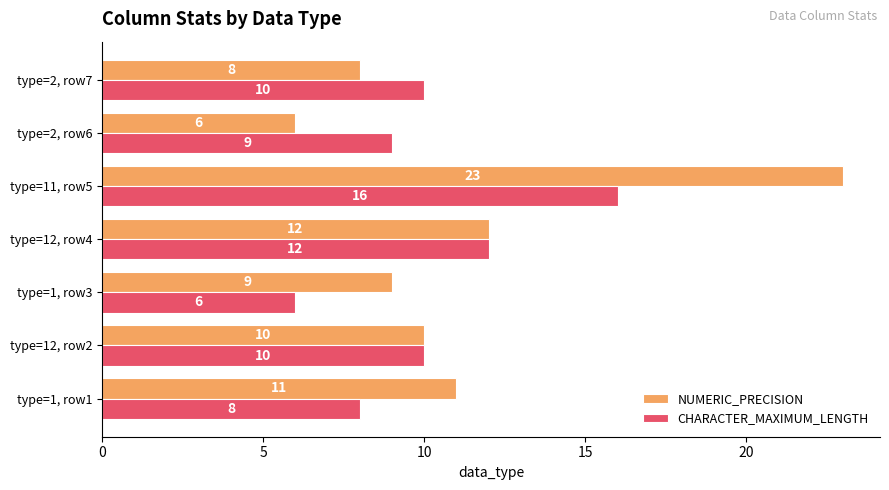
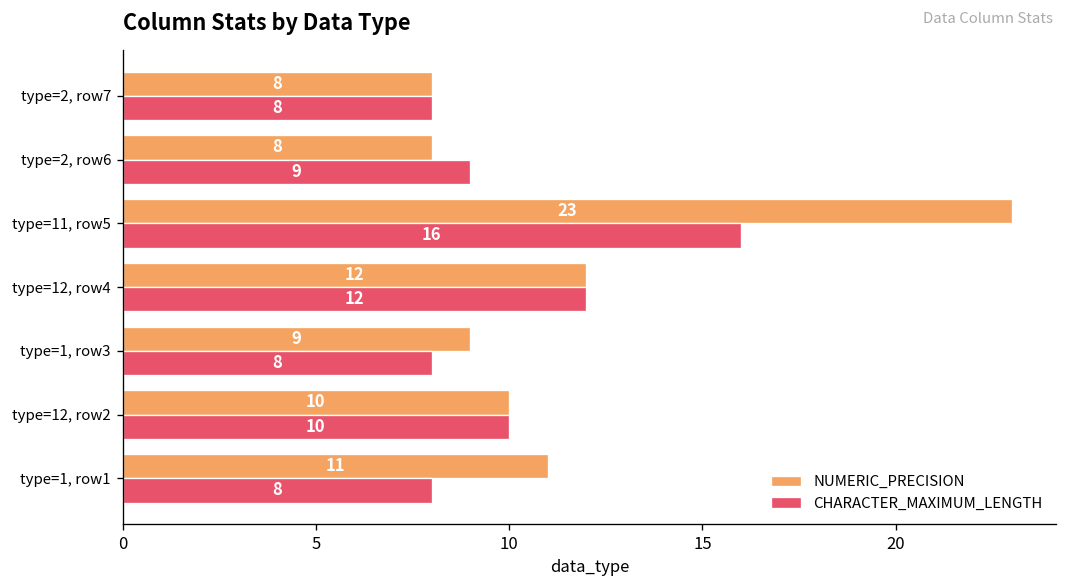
  {
    "NUMERIC_PRECISION": {
      "type=2, row7": 8,
-     "type=2, row6": 6,
+     "type=2, row6": 8,
      "type=11, row5": 23,
      "type=12, row4": 12,
      "type=1, row3": 9,
      "type=12, row2": 10,
      "type=1, row1": 11
    },
    "CHARACTER_MAXIMUM_LENGTH": {
-     "type=2, row7": 10,
+     "type=2, row7": 8,
      "type=2, row6": 9,
      "type=11, row5": 16,
      "type=12, row4": 12,
-     "type=1, row3": 6,
+     "type=1, row3": 8,
      "type=12, row2": 10,
      "type=1, row1": 8
    }
  }
